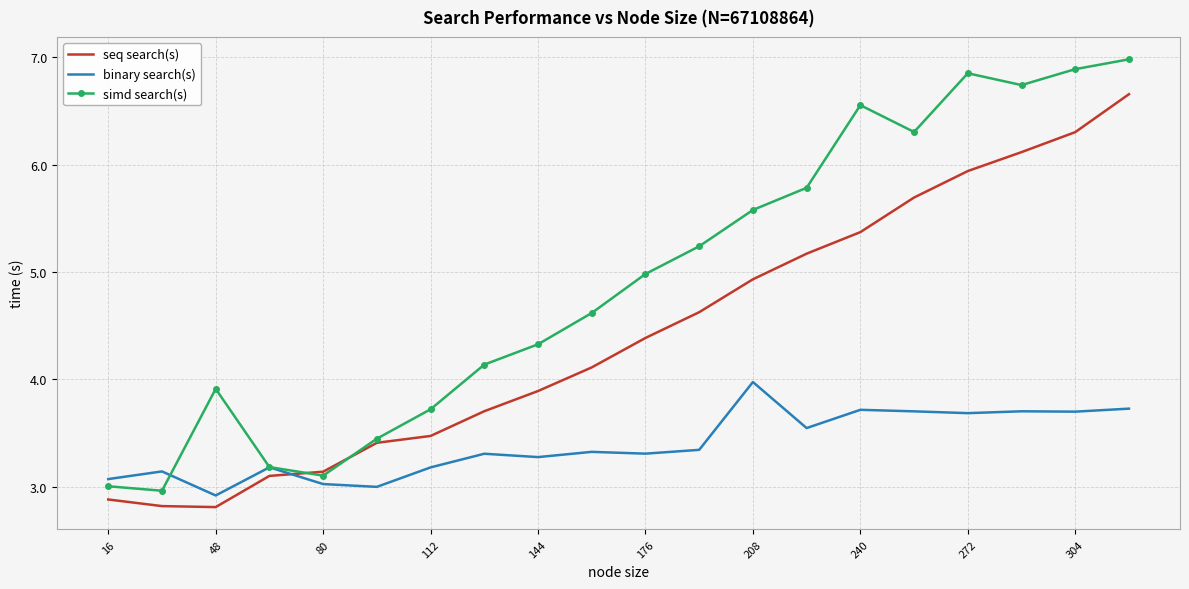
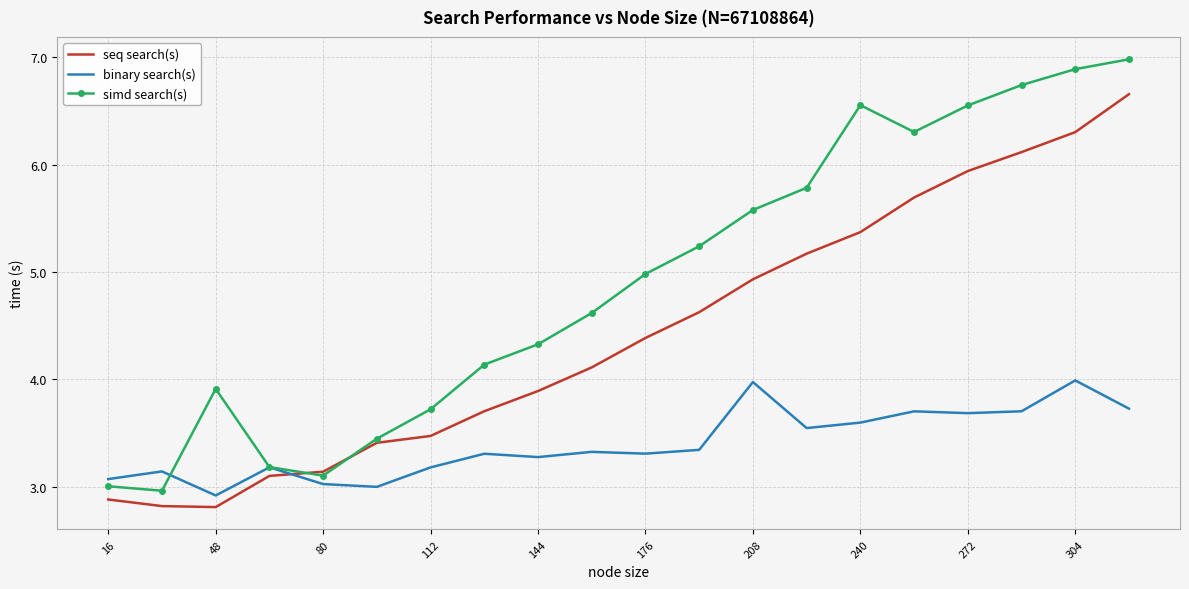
  {
    "seq search(s)": {
      "16": 2.88,
      "48": 2.81,
      "80": 3.14,
      "112": 3.47,
      "144": 3.89,
      "176": 4.39,
      "208": 4.93,
      "240": 5.37,
      "272": 5.94,
      "304": 6.30
    },
    "binary search(s)": {
      "16": 3.07,
      "48": 2.92,
      "80": 3.02,
      "112": 3.18,
      "144": 3.28,
      "176": 3.31,
      "208": 3.98,
-     "240": 3.72,
+     "240": 3.60,
      "272": 3.69,
-     "304": 3.70
+     "304": 3.99
    },
    "simd search(s)": {
      "16": 3.00,
      "48": 3.91,
      "80": 3.10,
      "112": 3.72,
      "144": 4.33,
      "176": 4.98,
      "208": 5.58,
      "240": 6.55,
-     "272": 6.85,
+     "272": 6.55,
      "304": 6.89
    }
  }
